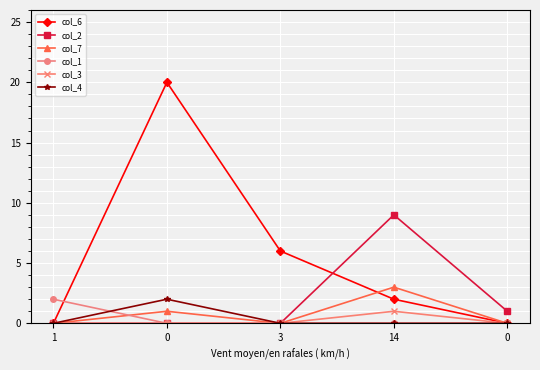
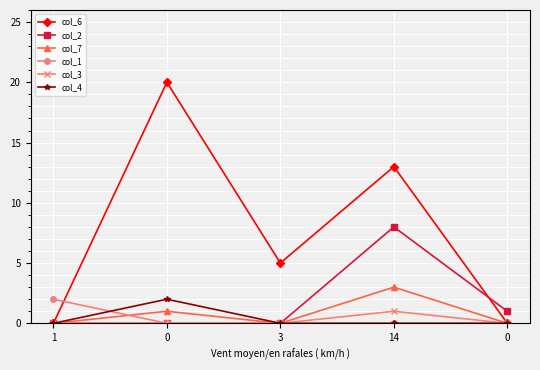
  {
    "col_6": {
-     "3": 6,
-     "14": 2
+     "3": 5,
+     "14": 13
    },
    "col_2": {
-     "14": 9
+     "14": 8
    }
  }
